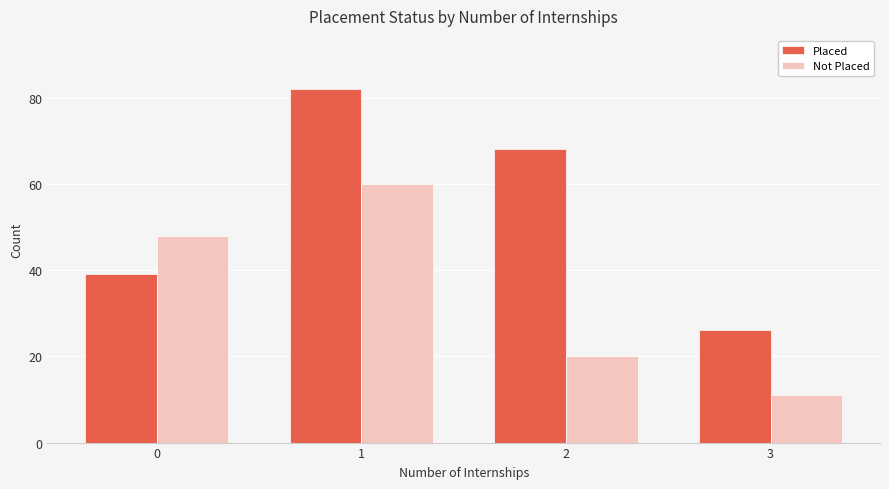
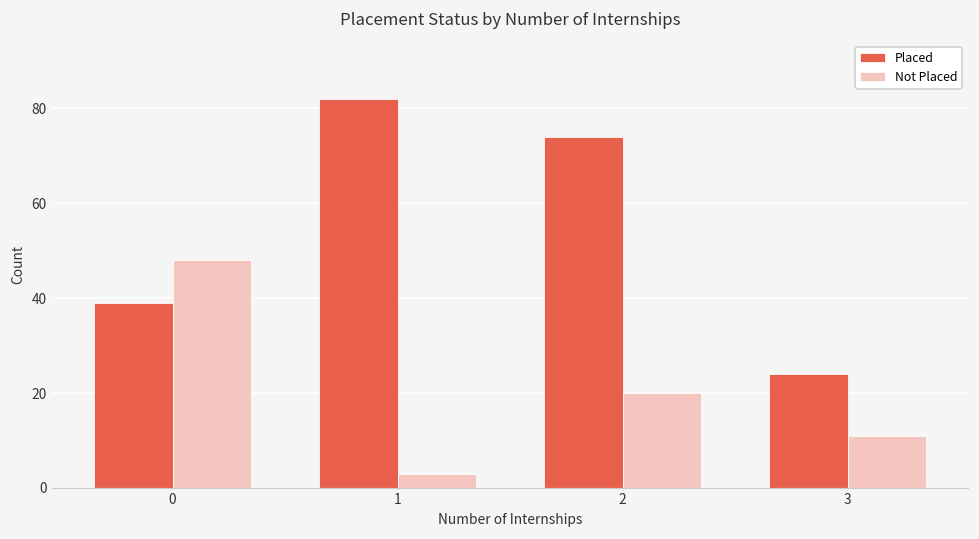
  {
    "Placed": {
      "0": 39,
      "1": 82,
-     "2": 68,
-     "3": 26
+     "2": 74,
+     "3": 24
    },
    "Not Placed": {
      "0": 48,
-     "1": 60,
+     "1": 3,
      "2": 20,
      "3": 11
    }
  }
